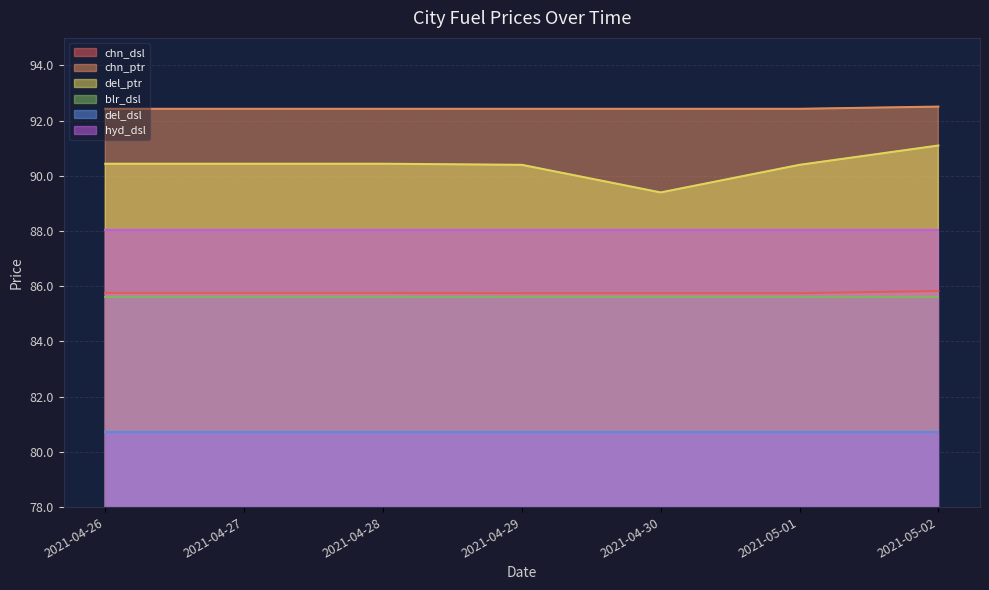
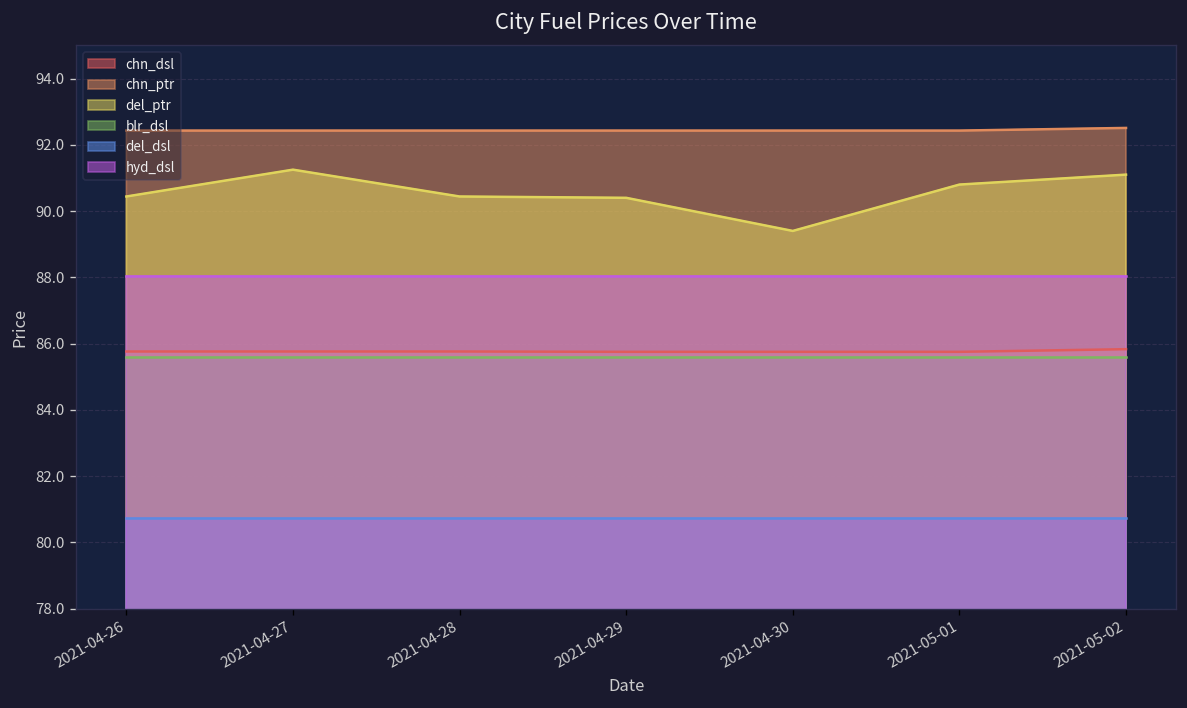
  {
    "del_ptr": {
      "2021-04-26": 90.4,
-     "2021-04-27": 90.4,
+     "2021-04-27": 91.3,
      "2021-04-28": 90.4,
      "2021-04-29": 90.4,
      "2021-04-30": 89.4,
-     "2021-05-01": 90.4,
+     "2021-05-01": 90.8,
      "2021-05-02": 91.1
    },
    "blr_dsl": {
      "2021-04-26": 85.6,
      "2021-04-27": 85.6,
      "2021-04-28": 85.6,
      "2021-04-29": 85.6,
      "2021-04-30": 85.6,
      "2021-05-01": 85.6,
      "2021-05-02": 85.6
    },
    "del_dsl": {
      "2021-04-26": 80.7,
      "2021-04-27": 80.7,
      "2021-04-28": 80.7,
      "2021-04-29": 80.7,
      "2021-04-30": 80.7,
      "2021-05-01": 80.7,
      "2021-05-02": 80.7
    },
    "hyd_dsl": {
      "2021-04-26": 88.1,
      "2021-04-27": 88.1,
      "2021-04-28": 88.1,
      "2021-04-29": 88.1,
      "2021-04-30": 88.1,
      "2021-05-01": 88.1,
      "2021-05-02": 88.1
    }
  }
